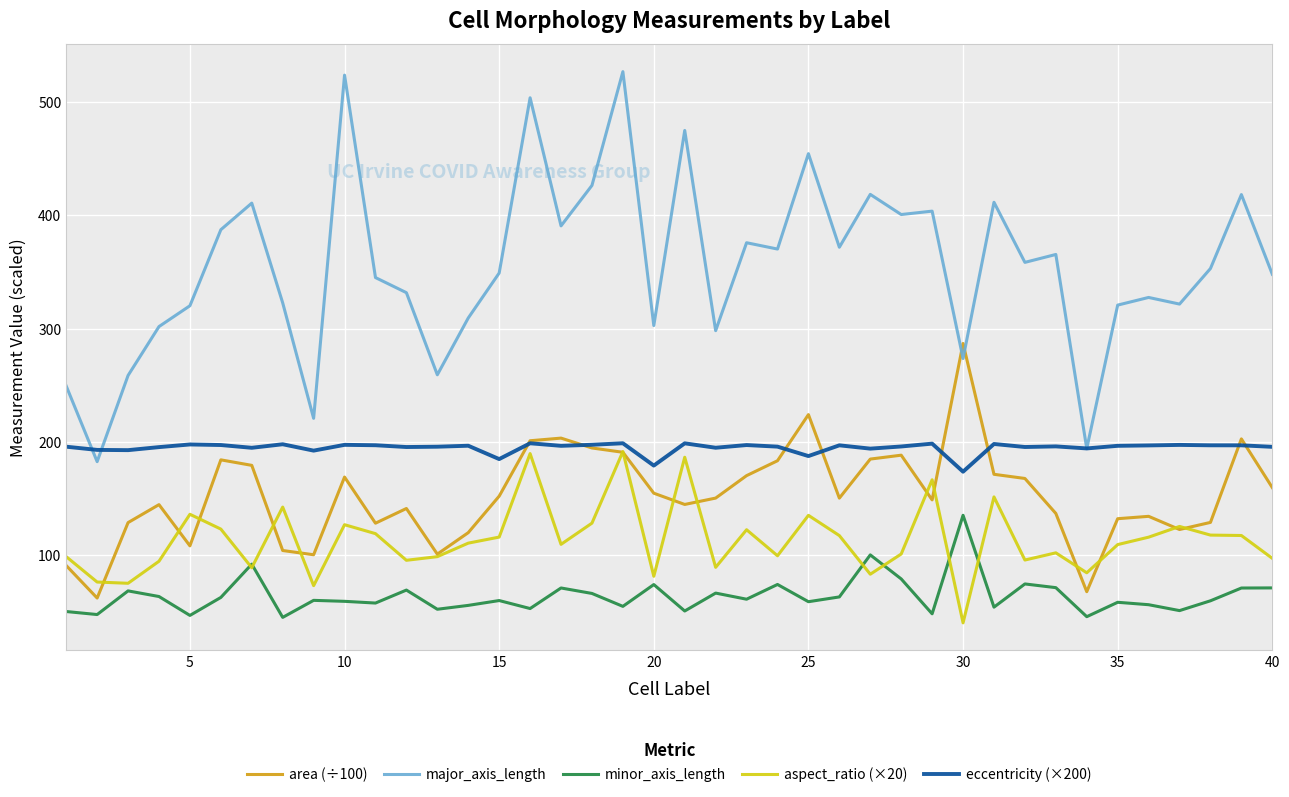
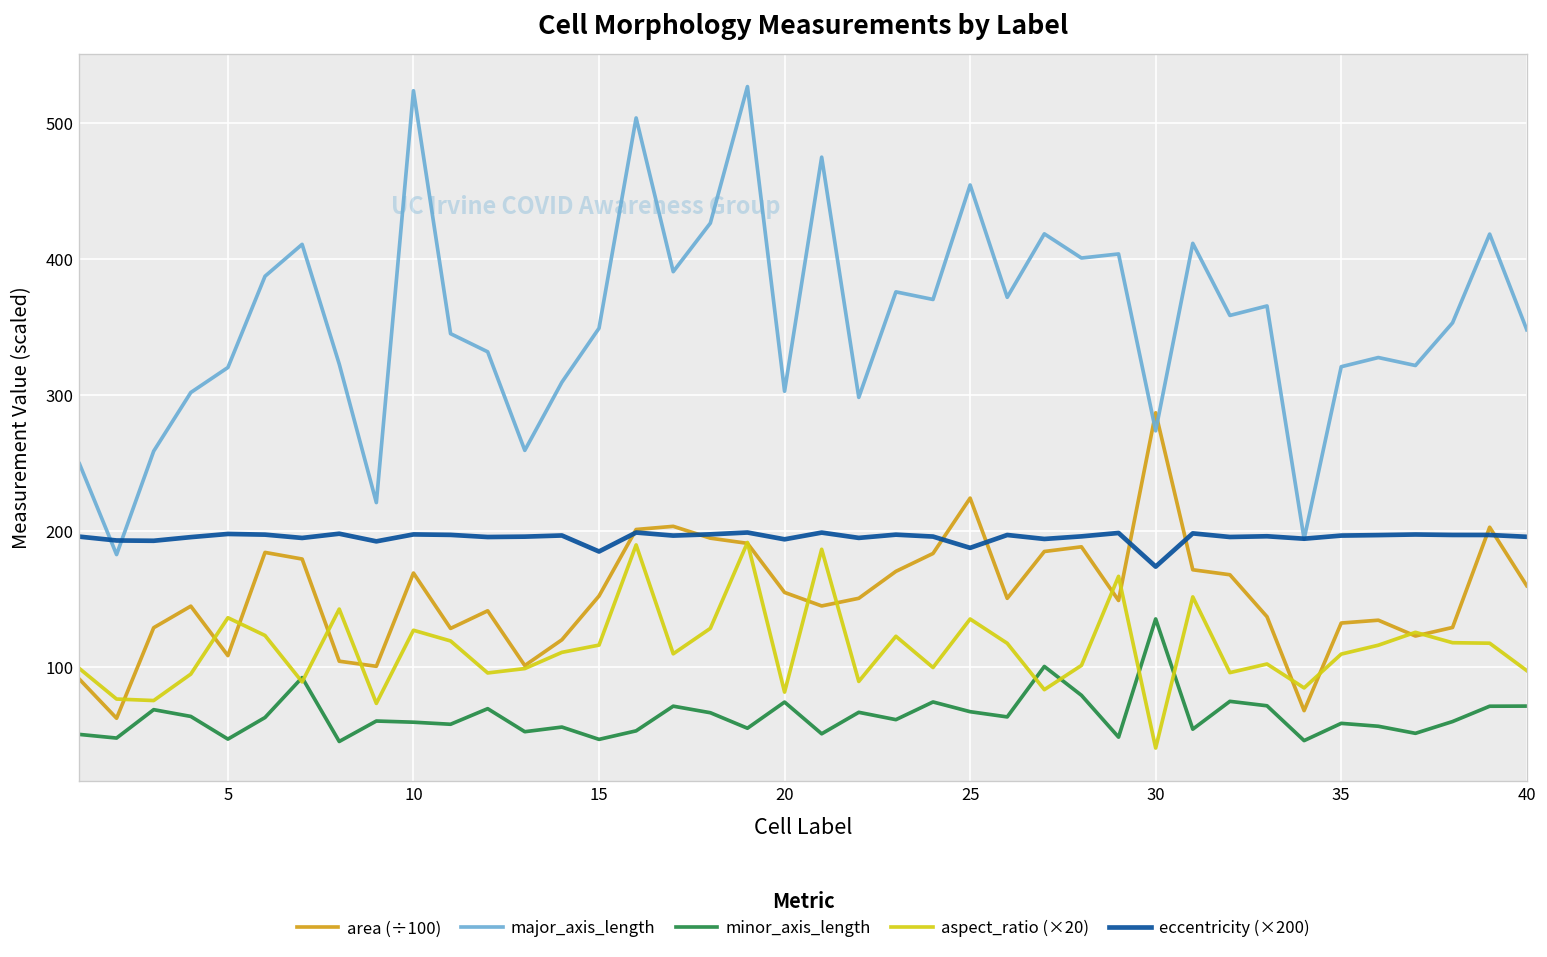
  {
    "major_axis_length": {
      "5": 320,
      "10": 524,
      "15": 349,
      "20": 303,
      "25": 454,
      "30": 274,
      "35": 321,
      "40": 348
    },
    "minor_axis_length": {
      "5": 47,
      "10": 59,
-     "15": 60,
+     "15": 47,
      "20": 74,
-     "25": 59,
+     "25": 67,
      "30": 135,
      "35": 59,
      "40": 71
    },
    "eccentricity (×200)": {
      "5": 198,
      "10": 198,
      "15": 185,
-     "20": 179,
+     "20": 194,
      "25": 188,
      "30": 174,
      "35": 197,
      "40": 196
    }
  }
